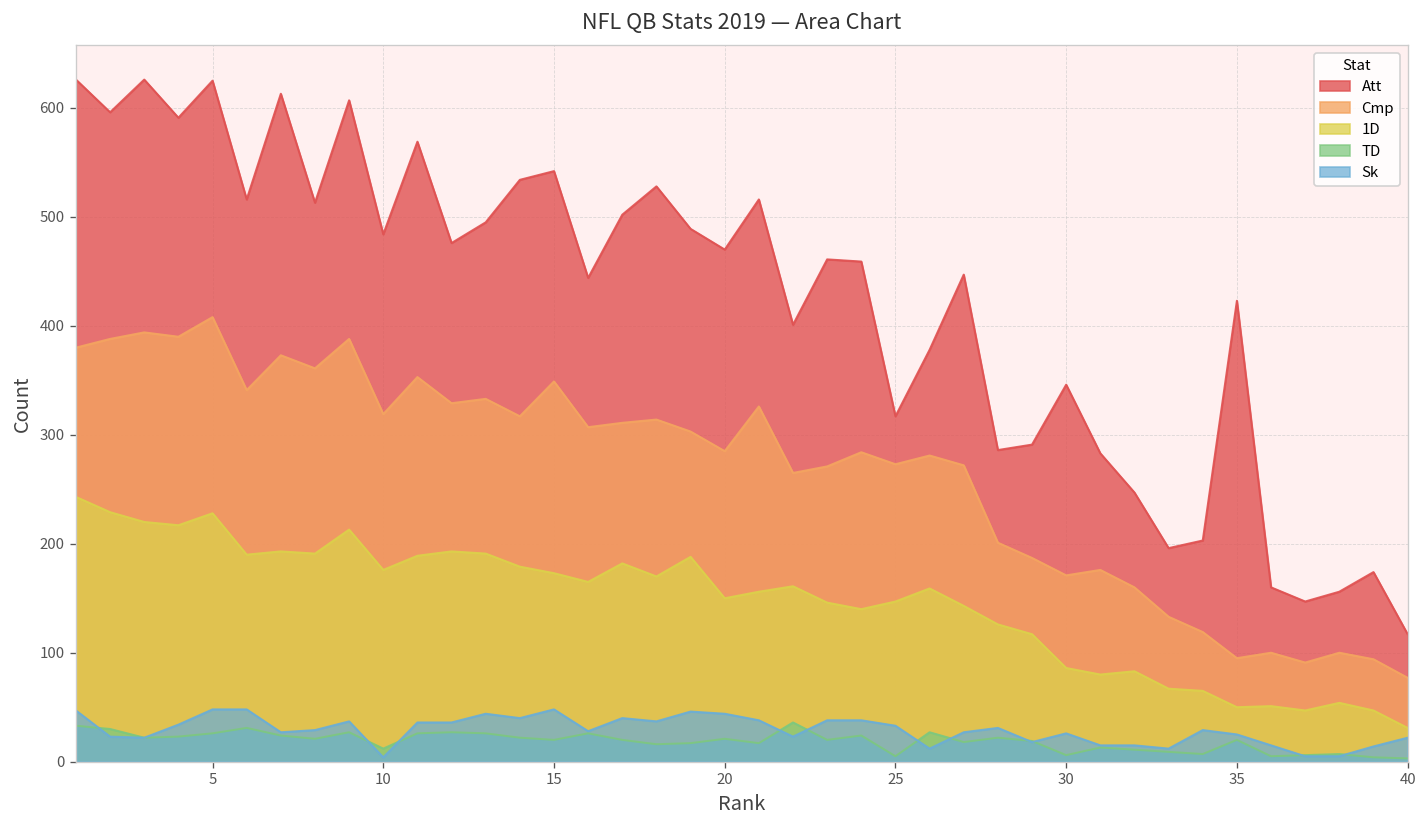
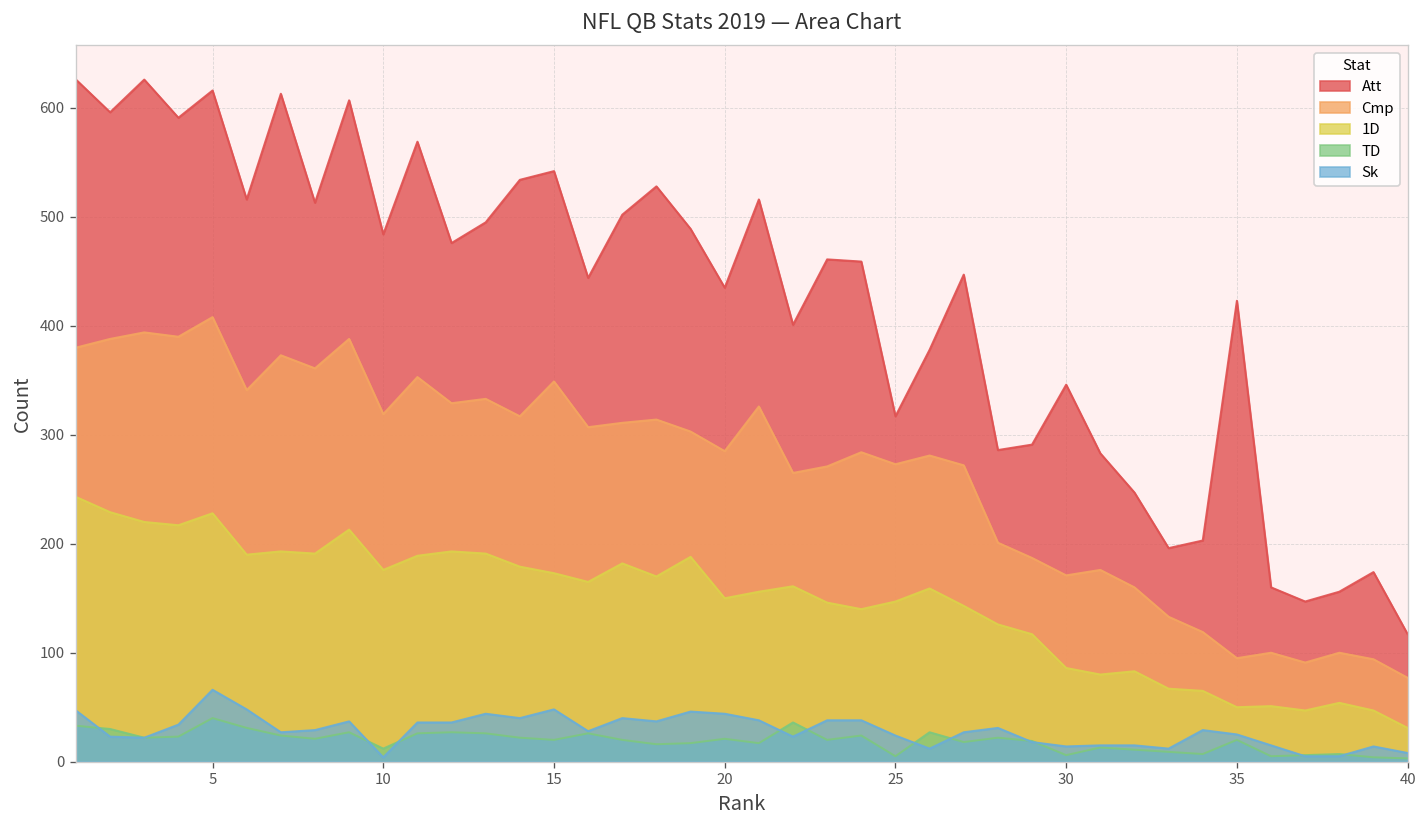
  {
    "Att": {
-     "5": 630,
+     "5": 620,
      "10": 480,
      "15": 540,
-     "20": 470,
+     "20": 440,
      "25": 320,
      "30": 350,
      "35": 420,
      "40": 120
    },
    "TD": {
-     "5": 30,
+     "5": 40,
      "10": 10,
      "15": 20,
      "20": 20,
      "25": 10,
      "30": 10,
      "35": 20,
      "40": 0
    },
    "Sk": {
-     "5": 50,
+     "5": 70,
      "10": 0,
      "15": 50,
      "20": 40,
-     "25": 30,
-     "30": 30,
+     "25": 20,
+     "30": 10,
      "35": 30,
-     "40": 20
+     "40": 10
    }
  }
